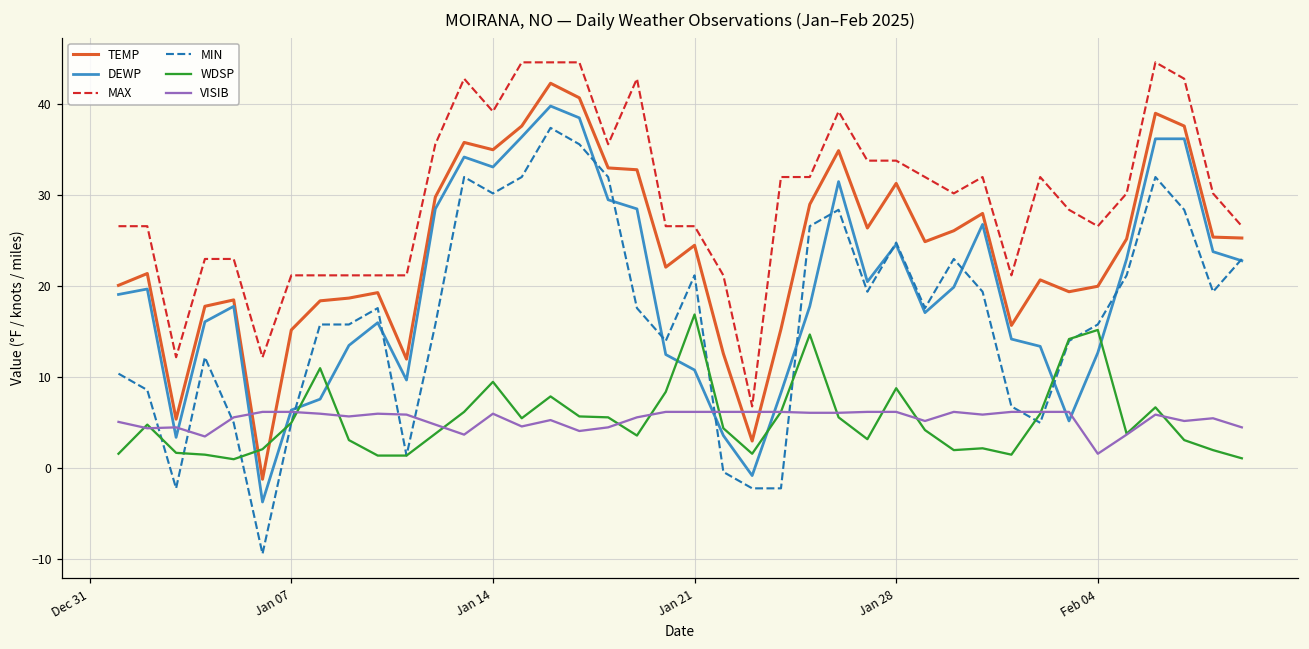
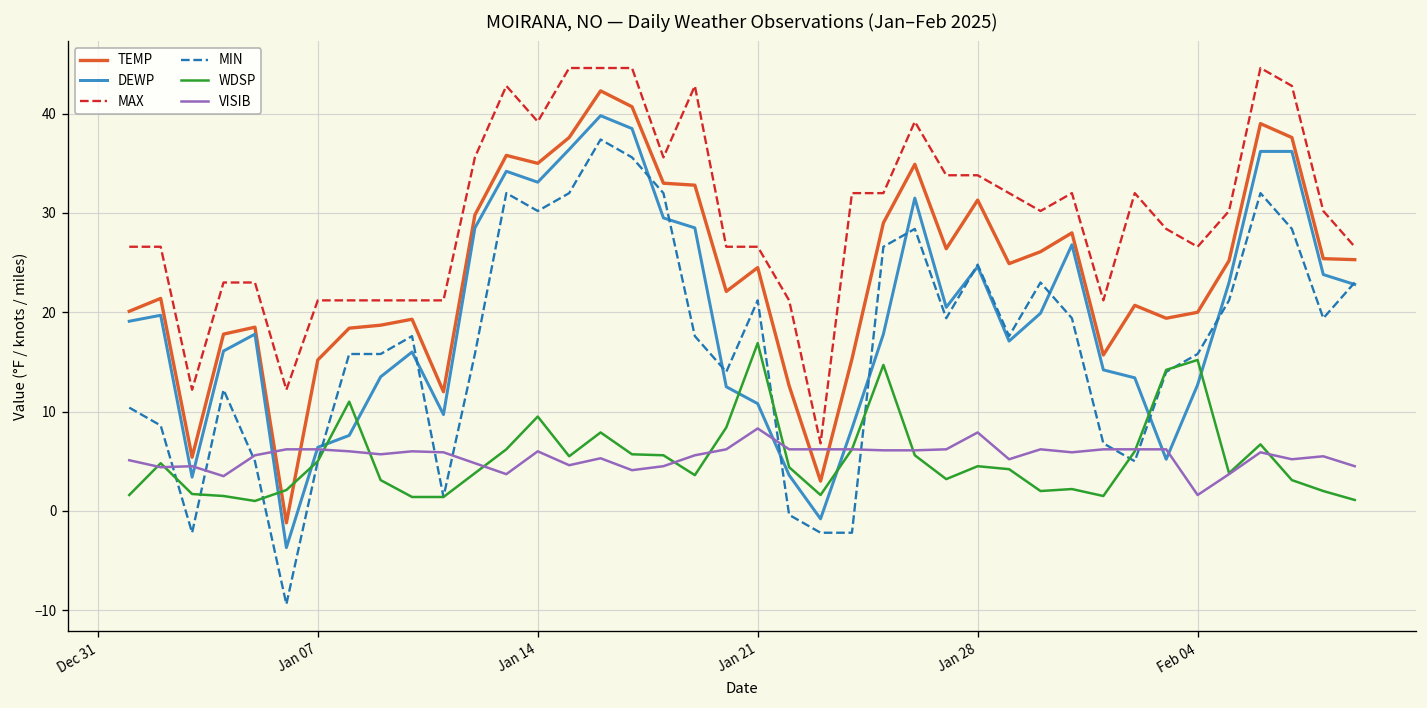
  {
    "WDSP": {
      "Jan 14": 10,
      "Jan 21": 17,
-     "Jan 28": 9,
+     "Jan 28": 5,
      "Feb 04": 15
    },
    "VISIB": {
      "Jan 14": 6,
-     "Jan 21": 6,
-     "Jan 28": 6,
+     "Jan 21": 8,
+     "Jan 28": 8,
      "Feb 04": 2
    }
  }
